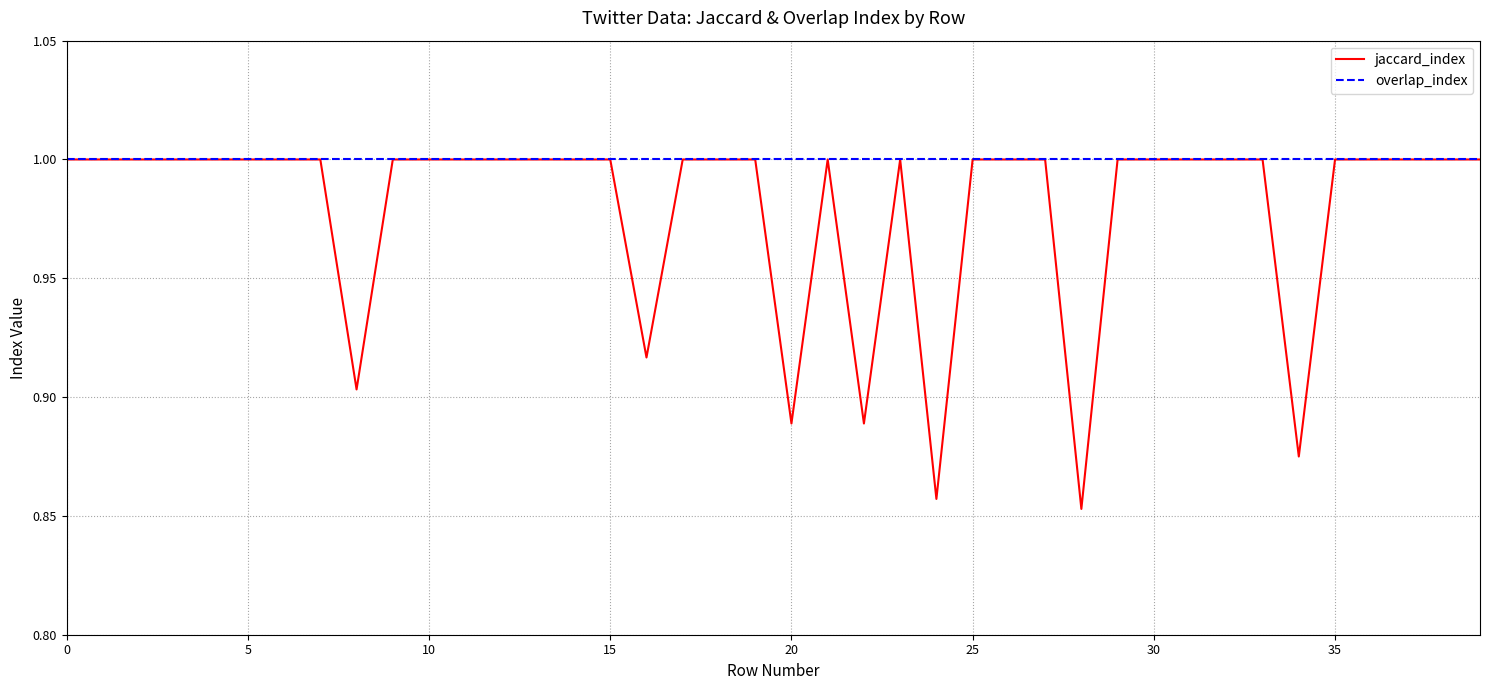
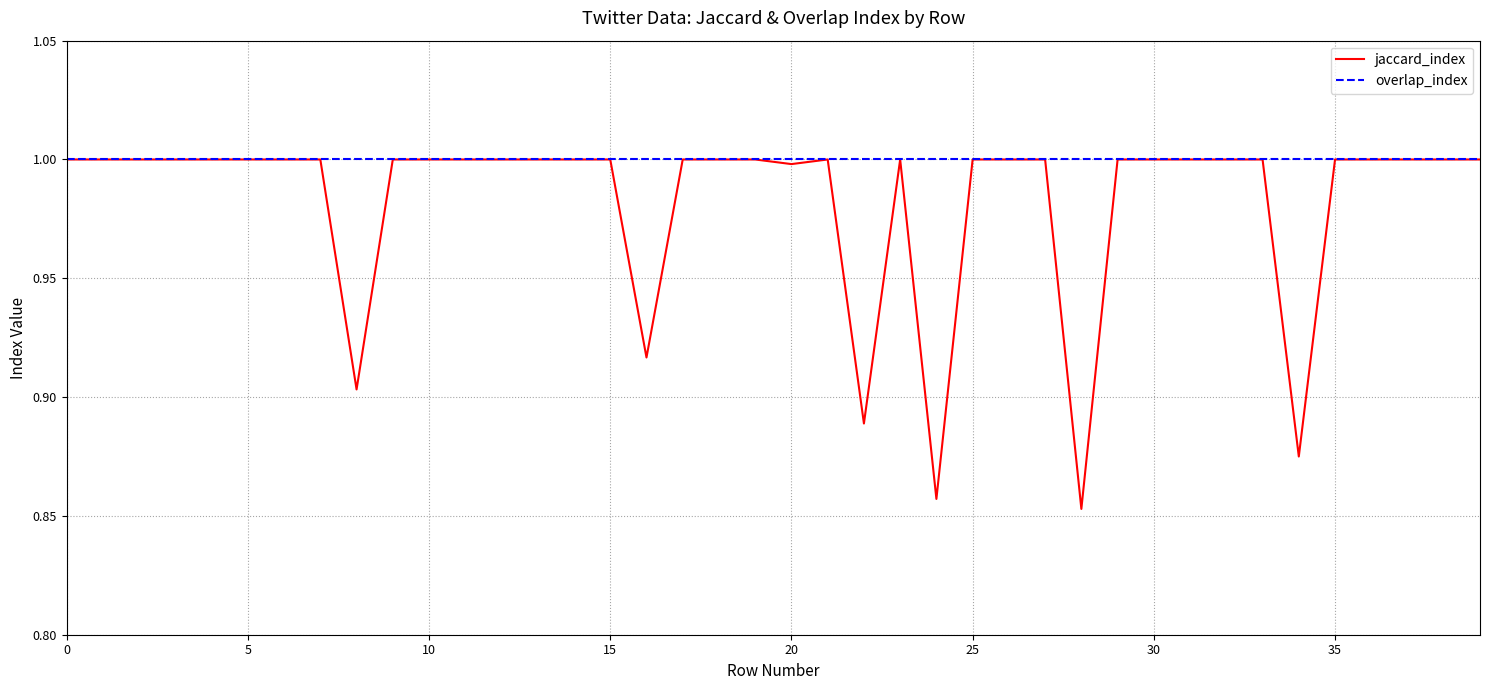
  {
    "jaccard_index": {
-     "20": 0.889
+     "20": 0.998
    },
    "overlap_index": {
      "20": 1.000
    }
  }
